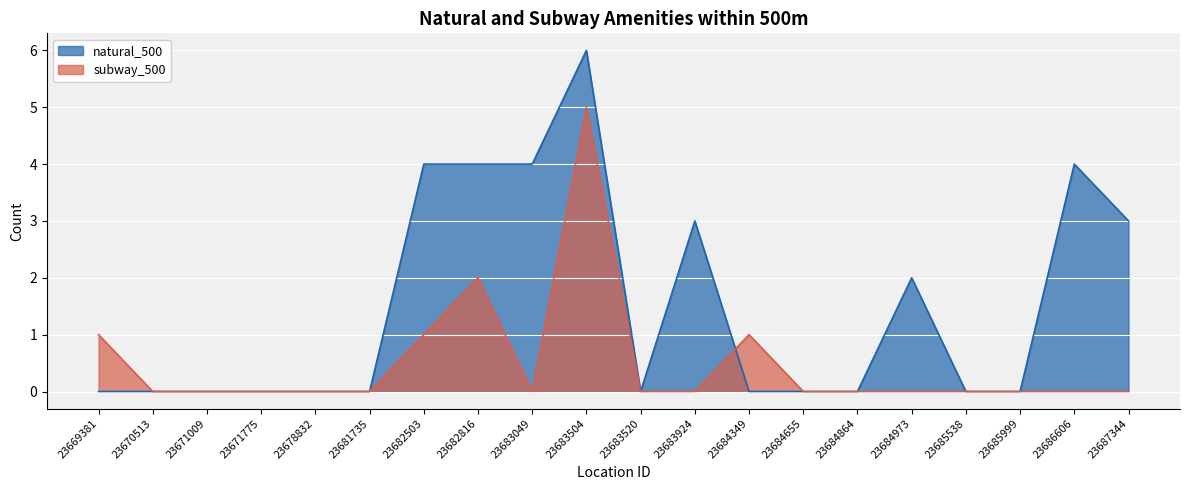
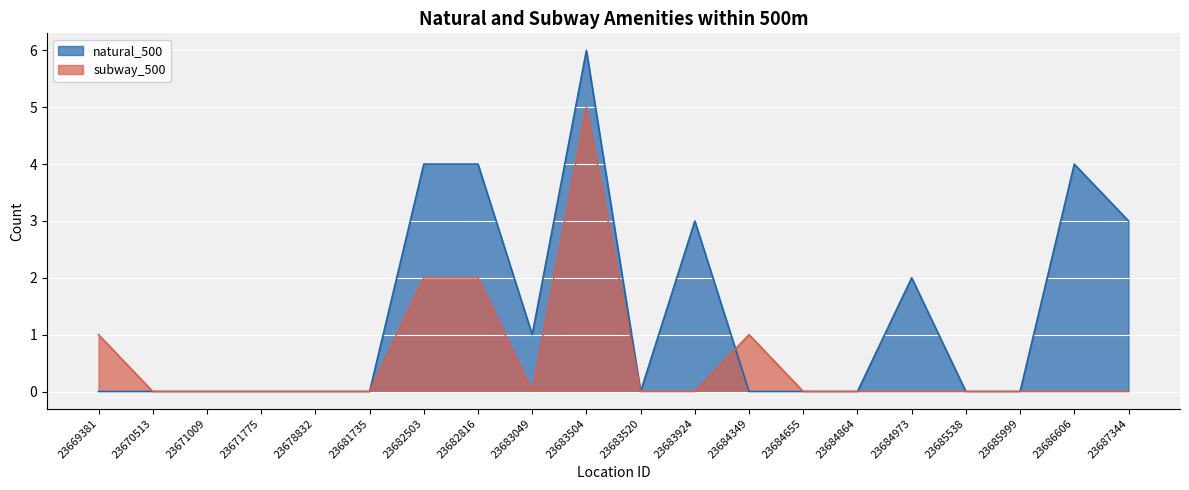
  {
    "natural_500": {
      "23669381": 0,
      "23682503": 4,
      "23682816": 4,
-     "23683049": 4,
+     "23683049": 1,
      "23683504": 6,
      "23683924": 3,
      "23684349": 0,
      "23684973": 2,
      "23686606": 4,
      "23687344": 3
    },
    "subway_500": {
      "23669381": 1,
-     "23682503": 1,
+     "23682503": 2,
      "23682816": 2,
      "23683049": 0,
      "23683504": 5,
      "23683924": 0,
      "23684349": 1,
      "23684973": 0,
      "23686606": 0,
      "23687344": 0
    }
  }
